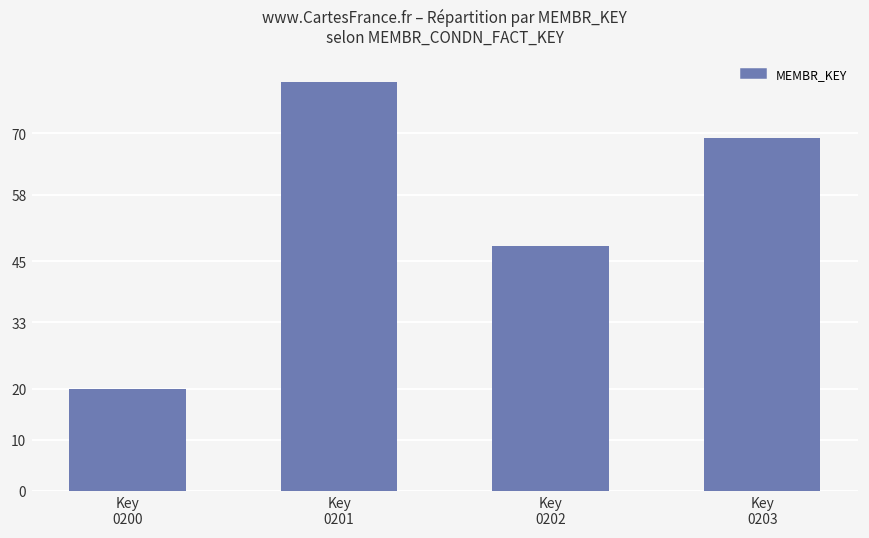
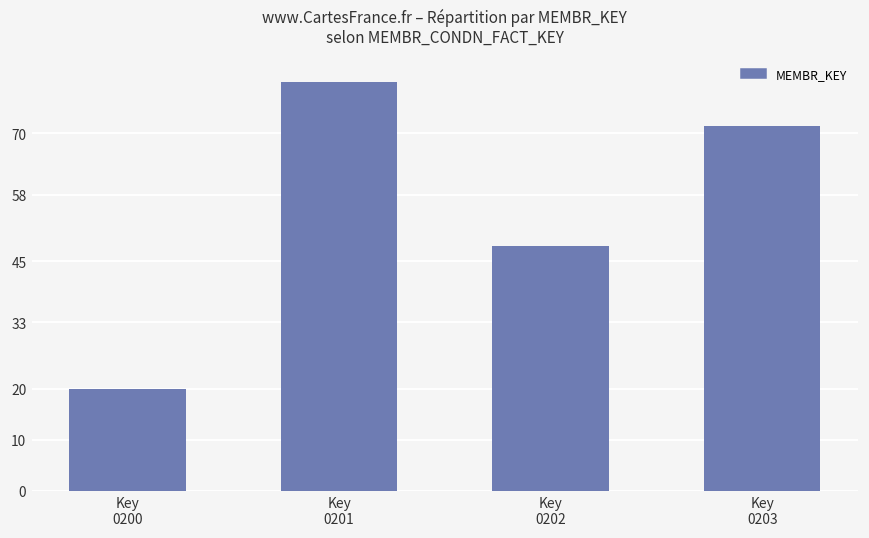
  {
    "Key 0200": 20,
    "Key 0201": 80,
    "Key 0202": 48,
-   "Key 0203": 69
+   "Key 0203": 72
  }
